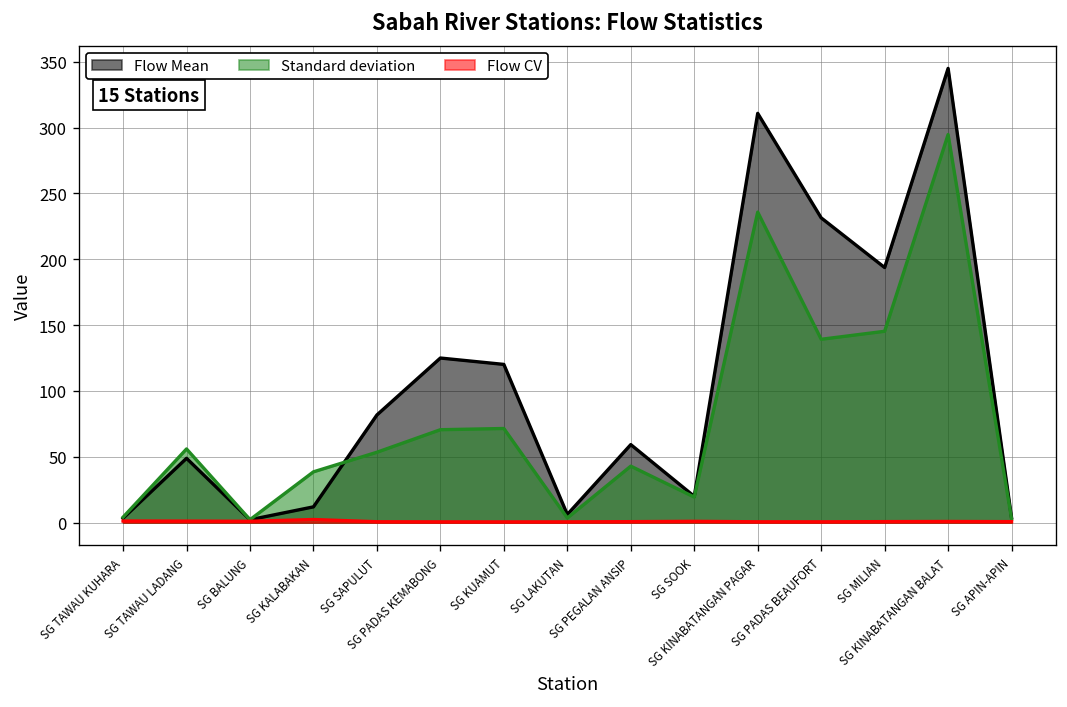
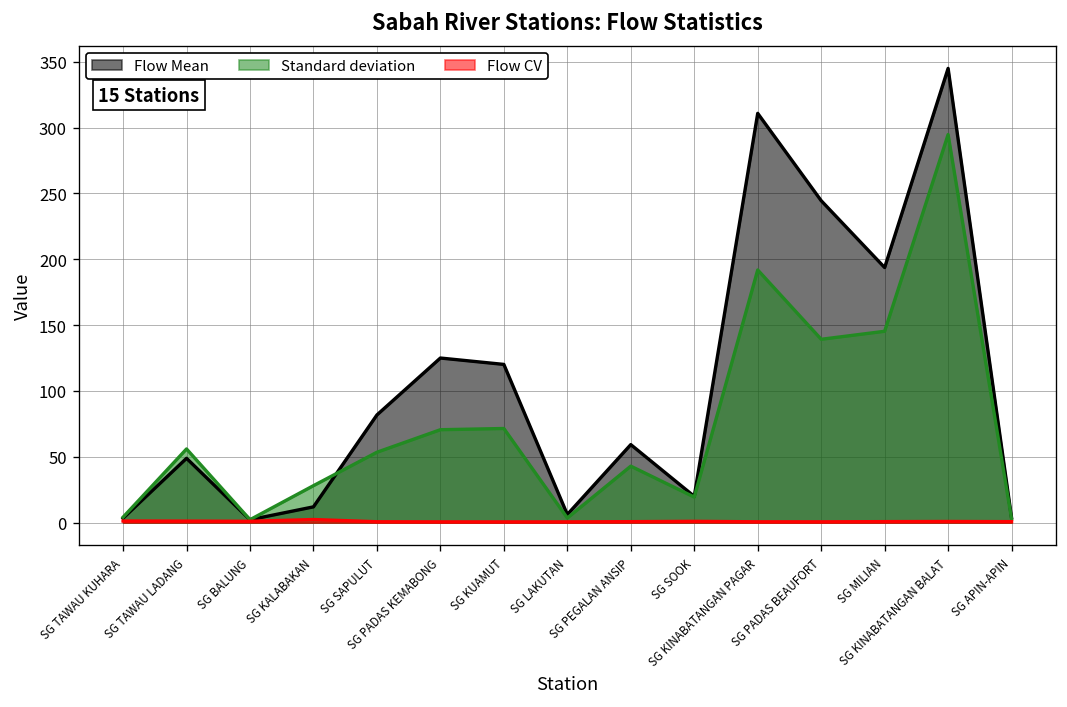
  {
    "Flow Mean": {
      "SG TAWAU LADANG": 49,
      "SG KALABAKAN": 12,
      "SG SAPULUT": 82,
      "SG PADAS KEMABONG": 125,
      "SG KUAMUT": 120,
      "SG LAKUTAN": 6,
      "SG PEGALAN ANSIP": 59,
      "SG KINABATANGAN PAGAR": 311,
-     "SG PADAS BEAUFORT": 231,
+     "SG PADAS BEAUFORT": 244,
      "SG MILIAN": 194,
      "SG KINABATANGAN BALAT": 345
    },
    "Standard deviation": {
      "SG TAWAU LADANG": 56,
-     "SG KALABAKAN": 39,
+     "SG KALABAKAN": 28,
      "SG SAPULUT": 53,
      "SG PADAS KEMABONG": 71,
      "SG KUAMUT": 71,
      "SG LAKUTAN": 3,
      "SG PEGALAN ANSIP": 43,
-     "SG KINABATANGAN PAGAR": 236,
+     "SG KINABATANGAN PAGAR": 192,
      "SG PADAS BEAUFORT": 139,
      "SG MILIAN": 145,
      "SG KINABATANGAN BALAT": 295
    },
    "Flow CV": {
      "SG TAWAU LADANG": 1,
      "SG KALABAKAN": 2,
      "SG SAPULUT": 1,
      "SG PADAS KEMABONG": 1,
      "SG KUAMUT": 1,
      "SG LAKUTAN": 1,
      "SG PEGALAN ANSIP": 1,
      "SG SOOK": 1,
      "SG KINABATANGAN PAGAR": 1,
      "SG PADAS BEAUFORT": 1,
      "SG MILIAN": 1,
      "SG KINABATANGAN BALAT": 1
    }
  }
